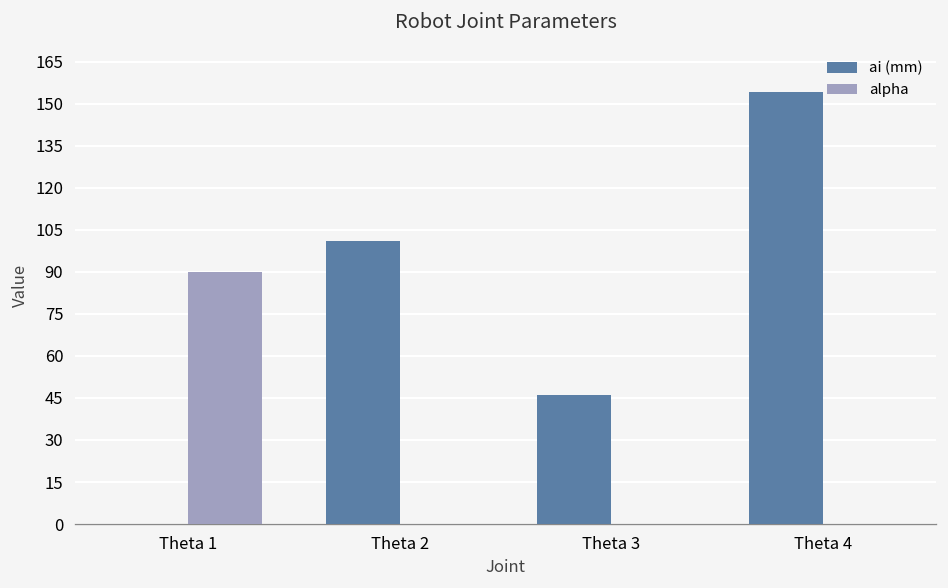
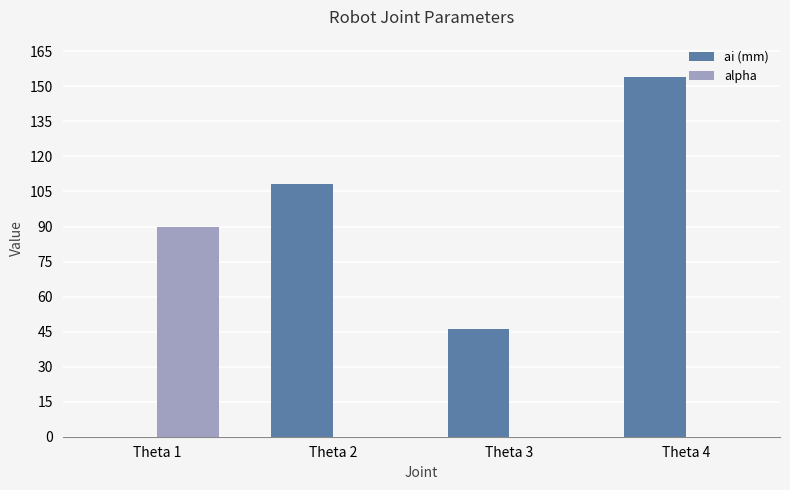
  {
    "ai (mm)": {
      "Theta 1": 0,
-     "Theta 2": 101,
+     "Theta 2": 108,
      "Theta 3": 46,
      "Theta 4": 154
    },
    "alpha": {
      "Theta 1": 90,
      "Theta 2": 0,
      "Theta 3": 0,
      "Theta 4": 0
    }
  }
